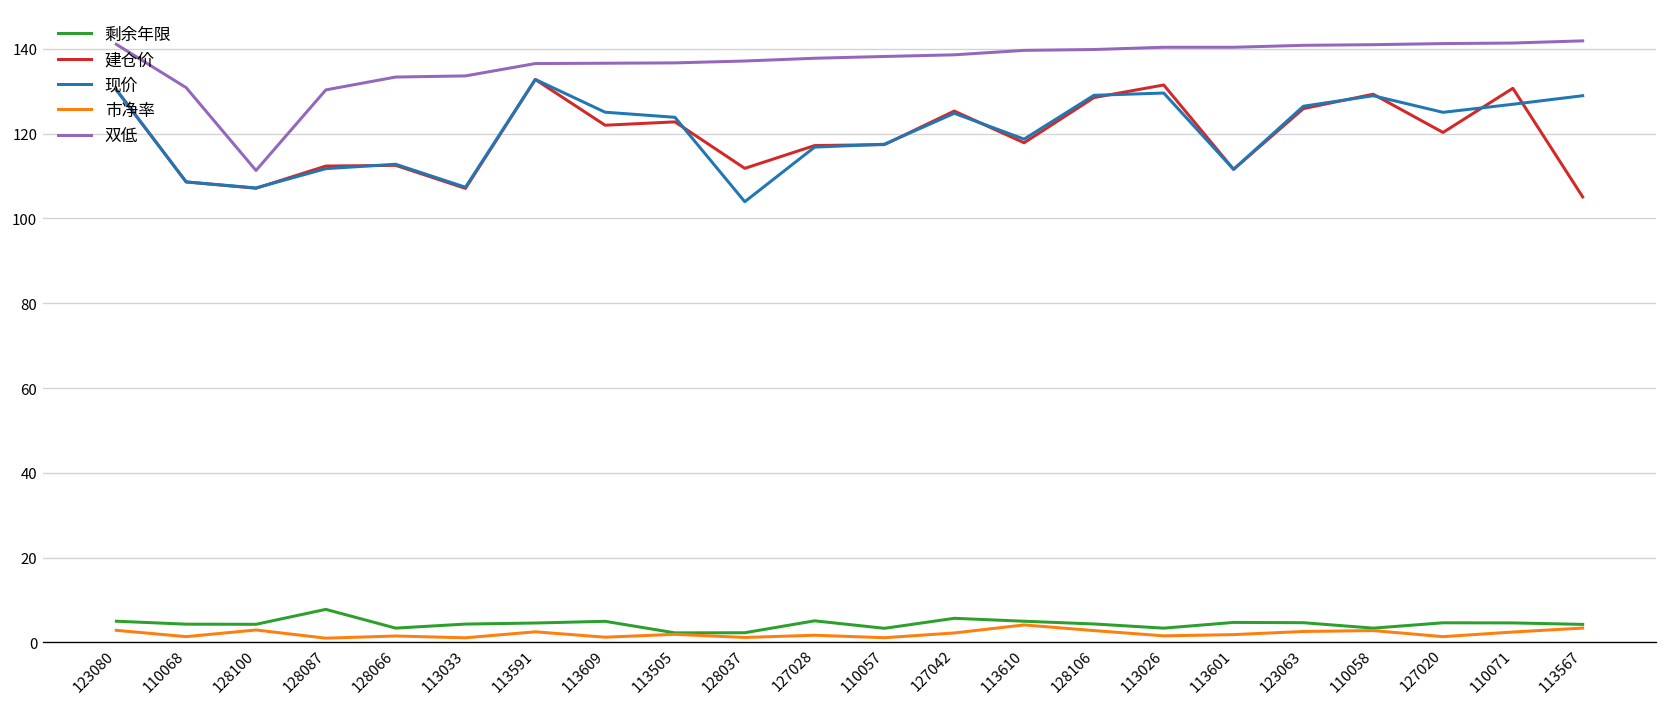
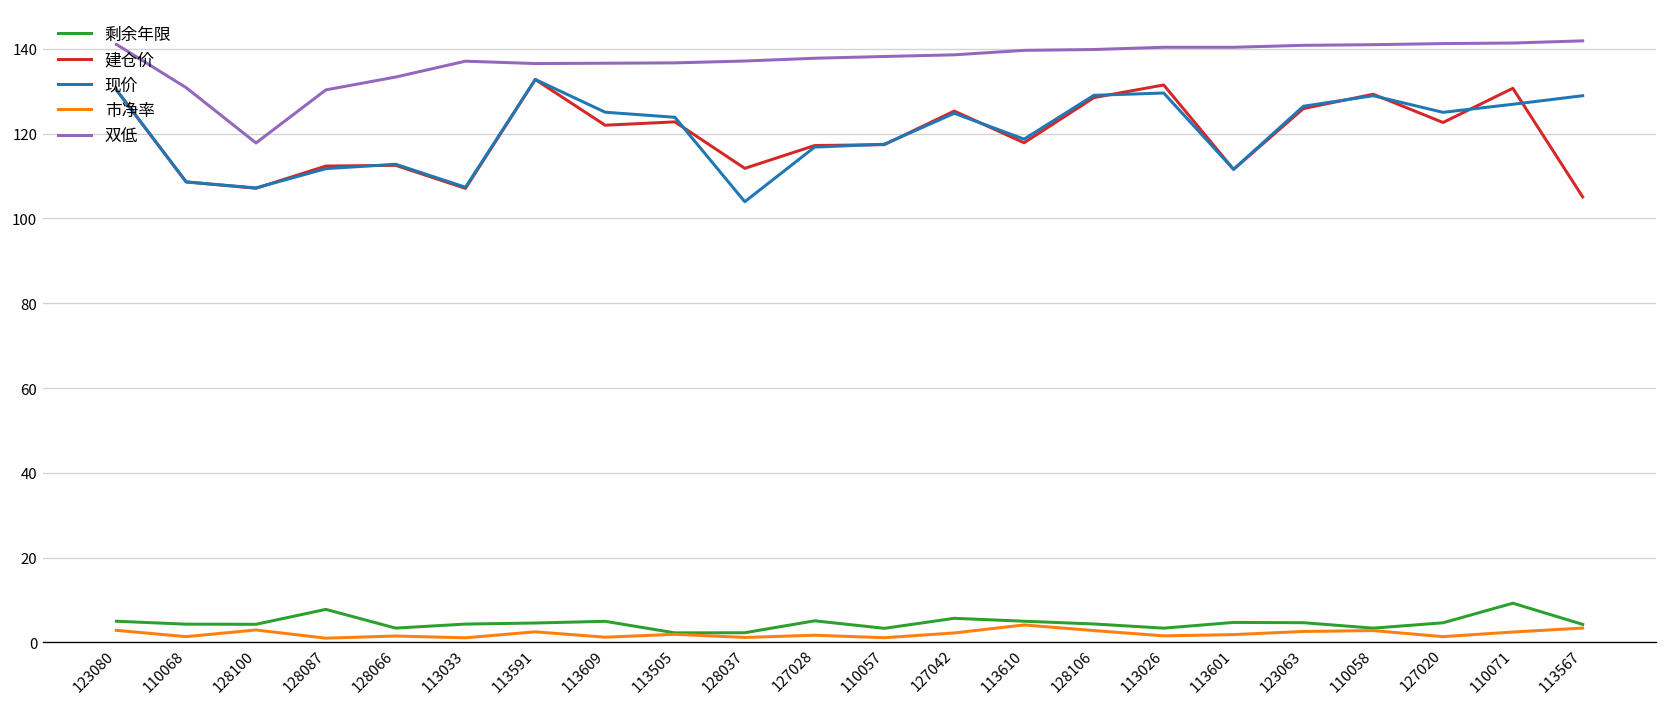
  {
    "剩余年限": {
      "123080": 5,
      "110068": 4,
      "128100": 4,
      "128087": 8,
      "128066": 3,
      "113033": 4,
      "113591": 5,
      "113609": 5,
      "128037": 2,
      "127028": 5,
      "110057": 3,
      "127042": 6,
      "113610": 5,
      "128106": 4,
      "113026": 3,
      "113601": 5,
      "123063": 5,
      "127020": 5,
-     "110071": 5,
+     "110071": 9,
      "113567": 4
    },
    "建仓价": {
      "113609": 122,
      "113505": 123,
      "128037": 112,
      "113610": 118,
      "113026": 131,
-     "127020": 120,
+     "127020": 123,
      "110071": 131,
      "113567": 105
    },
    "现价": {
      "113609": 125,
      "113505": 124,
      "128037": 104,
      "113610": 119,
      "113026": 130,
      "127020": 125,
      "110071": 127,
      "113567": 129
    },
    "市净率": {
      "123080": 3,
      "110068": 1,
      "128100": 3,
      "128087": 1,
      "128066": 2,
      "113033": 1,
      "113591": 3,
      "113609": 1,
      "128037": 1,
      "127028": 2,
      "110057": 1,
      "127042": 2,
      "113610": 4,
      "128106": 3,
      "113026": 2,
      "113601": 2,
      "123063": 3,
      "127020": 1,
      "110071": 2,
      "113567": 3
    },
    "双低": {
      "123080": 141,
      "110068": 131,
-     "128100": 111,
+     "128100": 118,
      "128087": 130,
      "128066": 133,
-     "113033": 134,
+     "113033": 137,
      "113591": 137,
      "113609": 137,
      "113505": 137,
      "128037": 137,
      "127028": 138,
      "110057": 138,
      "127042": 139,
      "113610": 140,
      "128106": 140,
      "113026": 140,
      "113601": 140,
      "123063": 141,
      "110058": 141,
      "127020": 141,
      "110071": 141,
      "113567": 142
    }
  }
